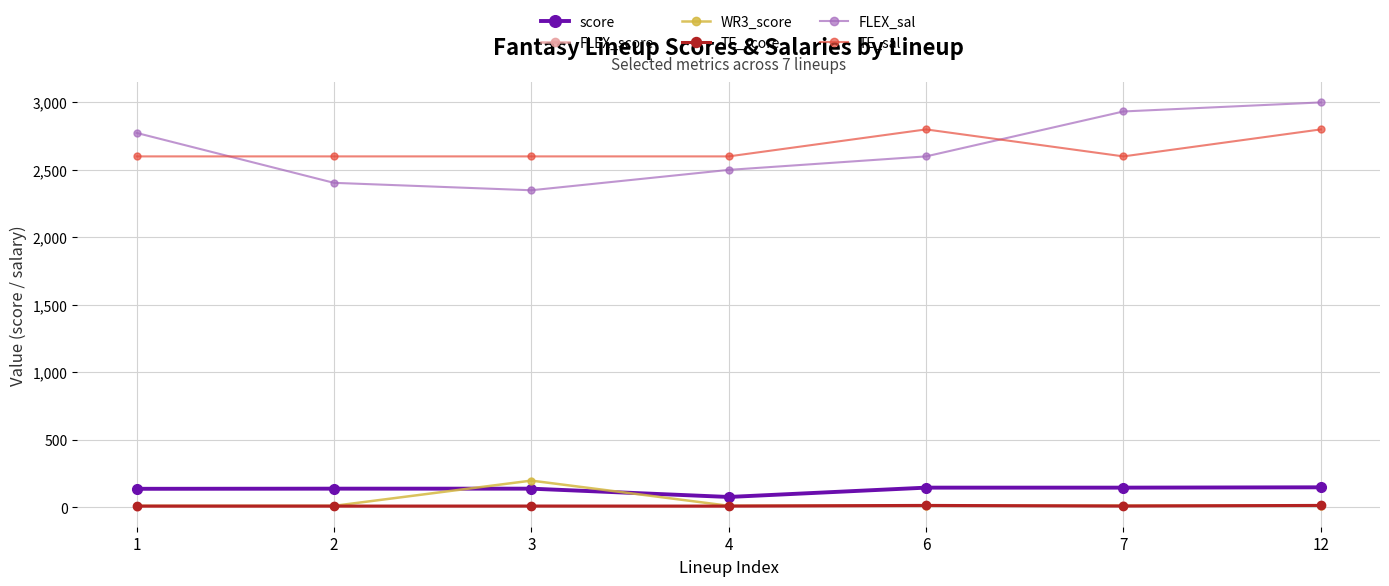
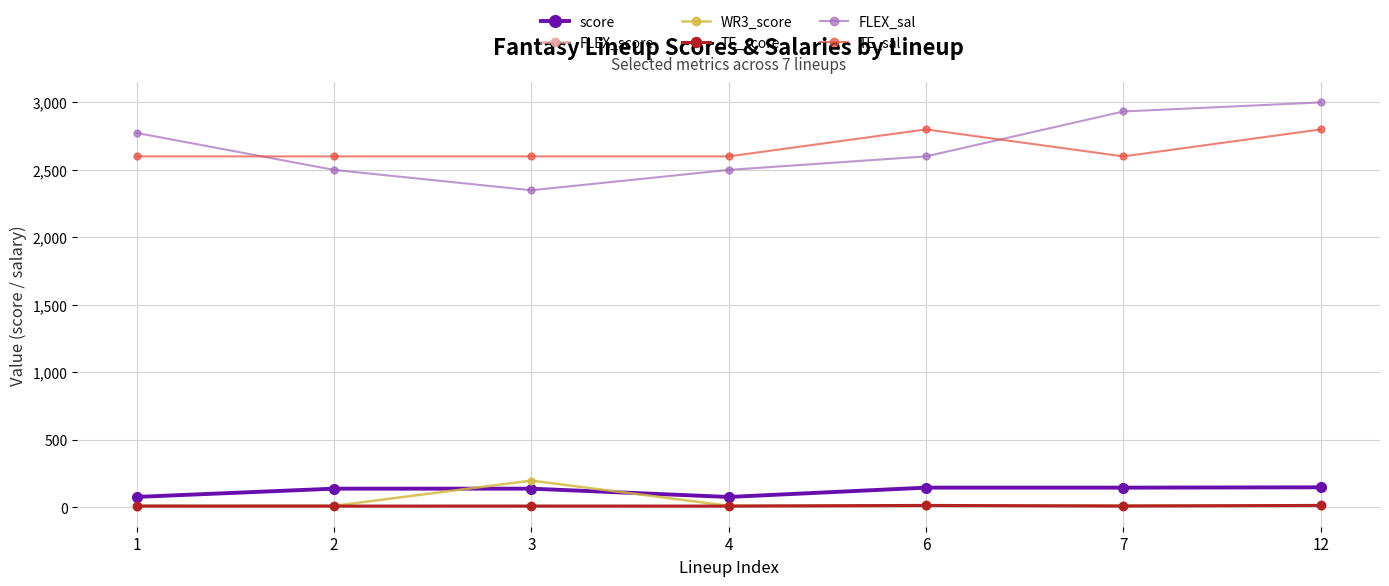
  {
    "score": {
-     "1": "140",
+     "1": "80",
      "2": "140",
      "3": "140",
      "4": "80",
      "6": "150",
      "7": "150",
      "12": "150"
    },
    "WR3_score": {
      "3": "200"
    },
    "FLEX_sal": {
      "1": "2,770",
-     "2": "2,400",
+     "2": "2,500",
      "3": "2,350",
      "4": "2,500",
      "6": "2,600",
      "7": "2,930",
      "12": "3,000"
    },
    "TE_sal": {
      "1": "2,600",
      "2": "2,600",
      "3": "2,600",
      "4": "2,600",
      "6": "2,800",
      "7": "2,600",
      "12": "2,800"
    }
  }
